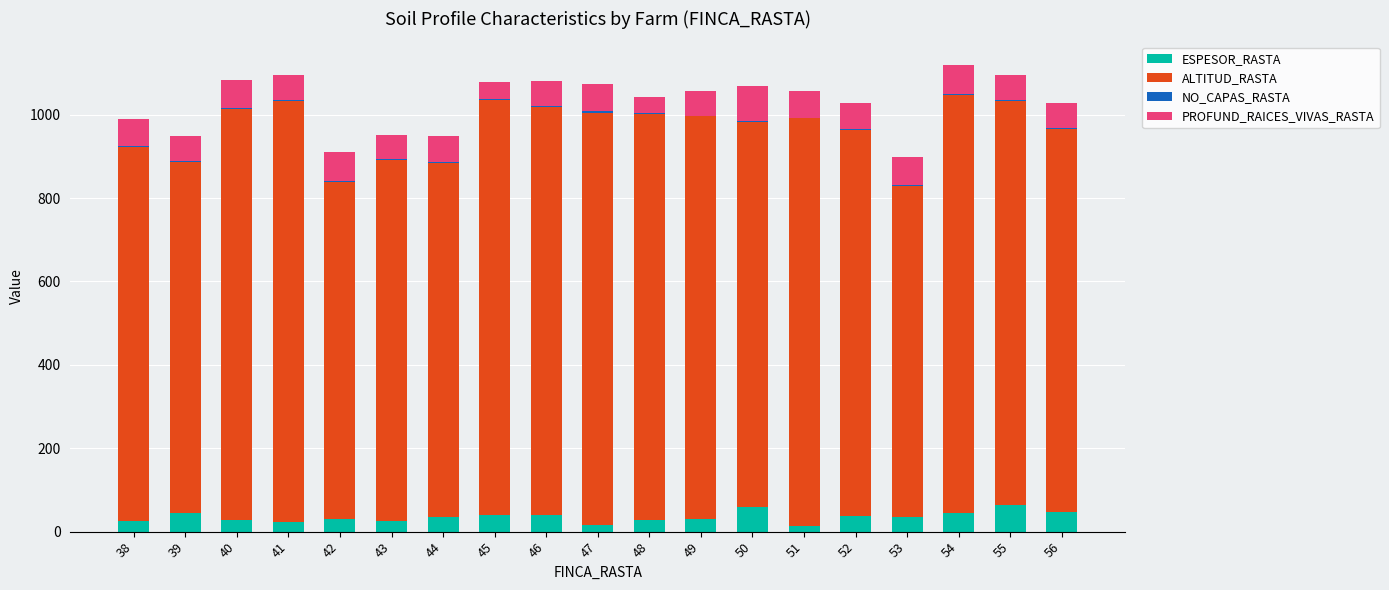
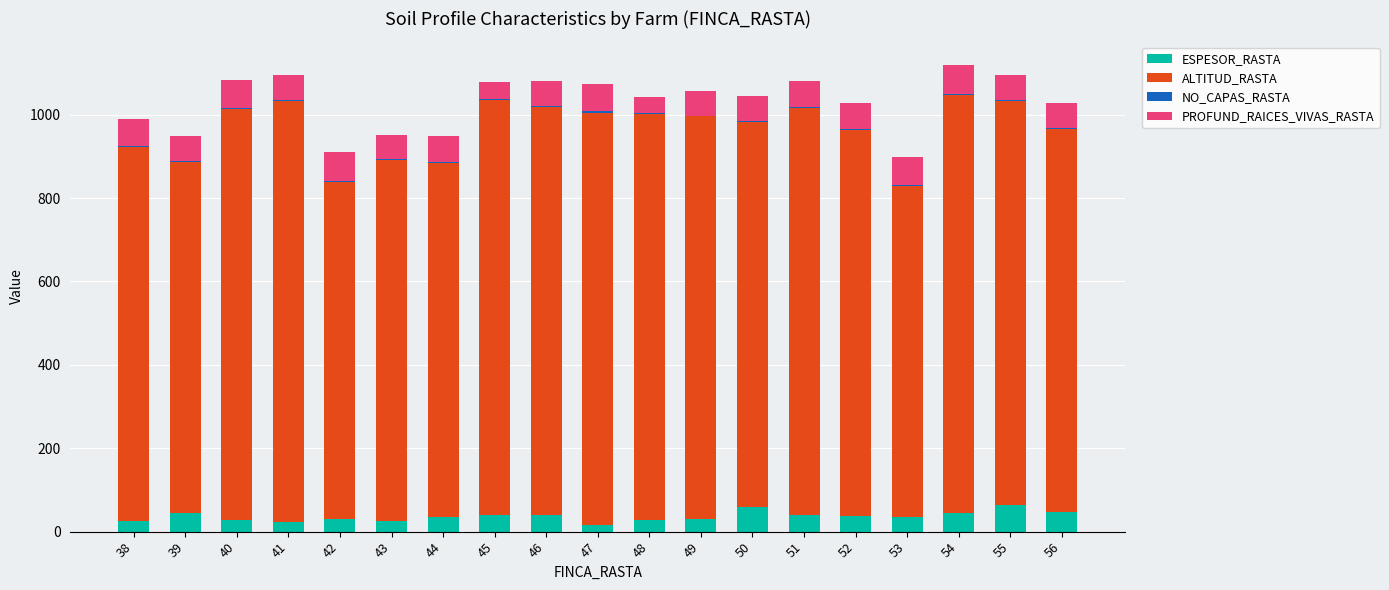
  {
    "ESPESOR_RASTA": {
      "38": 30,
      "39": 50,
      "40": 30,
      "41": 20,
      "42": 30,
      "43": 30,
      "44": 40,
      "45": 40,
      "46": 40,
      "47": 20,
      "48": 30,
      "49": 30,
      "50": 60,
-     "51": 10,
+     "51": 40,
      "52": 40,
      "53": 40,
      "54": 50,
      "55": 70,
      "56": 50
    },
    "ALTITUD_RASTA": {
      "38": 900,
      "39": 840,
      "40": 990,
      "41": 1010,
      "42": 810,
      "43": 870,
      "44": 850,
      "45": 1000,
      "46": 980,
      "47": 990,
      "48": 970,
      "49": 970,
      "50": 920,
      "51": 980,
      "52": 930,
      "53": 800,
      "54": 1000,
      "55": 970,
      "56": 920
    },
    "PROFUND_RAICES_VIVAS_RASTA": {
      "38": 70,
      "39": 60,
      "40": 70,
      "41": 60,
      "42": 70,
      "43": 60,
      "44": 60,
      "45": 40,
      "46": 60,
      "47": 70,
      "48": 40,
      "49": 60,
-     "50": 80,
+     "50": 60,
      "51": 60,
      "52": 60,
      "53": 70,
      "54": 70,
      "55": 60,
      "56": 60
    }
  }
